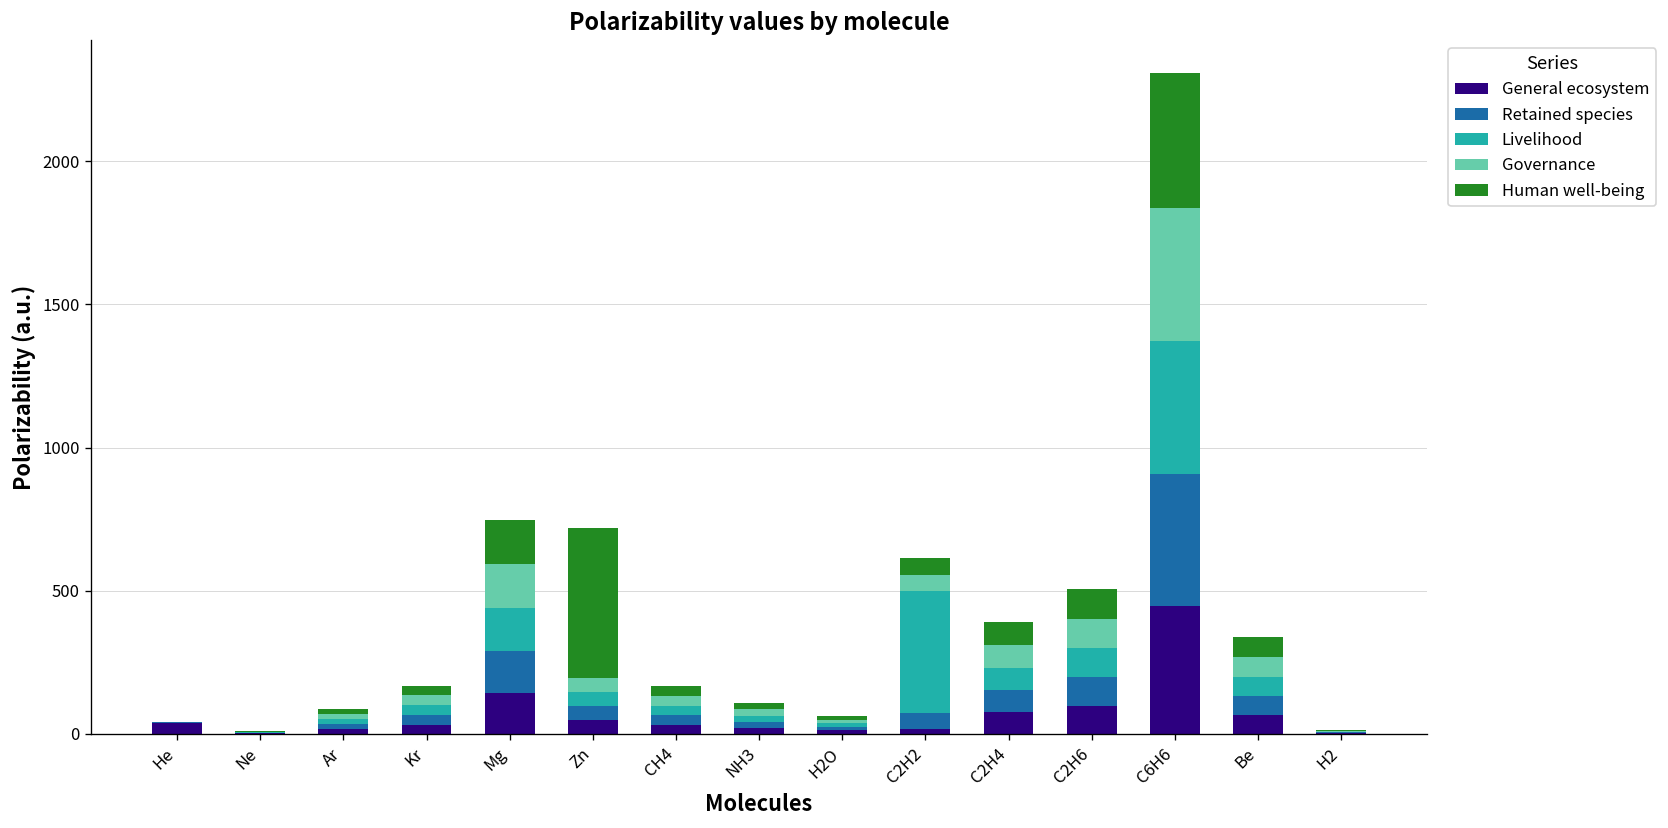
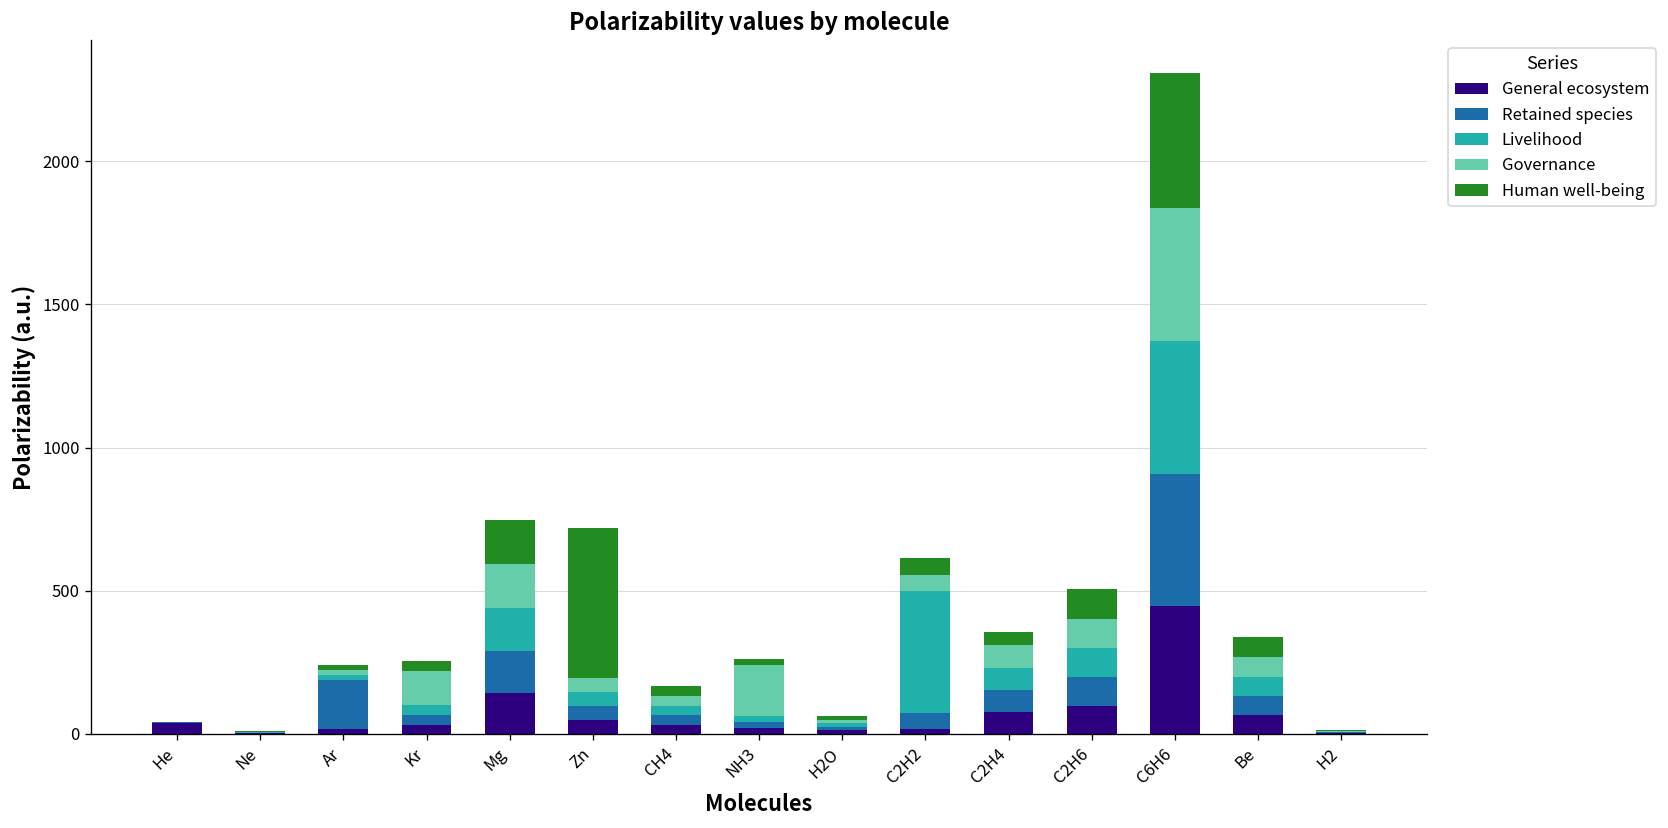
  {
    "General ecosystem": {
      "He": 40,
      "Ar": 20,
      "Kr": 30,
      "Mg": 140,
      "Zn": 50,
      "CH4": 30,
      "NH3": 20,
      "H2O": 10,
      "C2H2": 20,
      "C2H4": 80,
      "C2H6": 100,
      "C6H6": 450,
      "Be": 60
    },
    "Retained species": {
-     "Ar": 20,
+     "Ar": 170,
      "Kr": 30,
      "Mg": 150,
      "Zn": 50,
      "CH4": 30,
      "NH3": 20,
      "H2O": 10,
      "C2H2": 60,
      "C2H4": 80,
      "C2H6": 100,
      "C6H6": 460,
      "Be": 70
    },
    "Livelihood": {
      "Ar": 20,
      "Kr": 30,
      "Mg": 150,
      "Zn": 50,
      "CH4": 30,
      "NH3": 20,
      "H2O": 10,
      "C2H2": 430,
      "C2H4": 80,
      "C2H6": 100,
      "C6H6": 460,
      "Be": 70
    },
    "Governance": {
      "Ar": 20,
-     "Kr": 30,
+     "Kr": 120,
      "Mg": 150,
      "Zn": 50,
      "CH4": 30,
-     "NH3": 20,
+     "NH3": 180,
      "H2O": 10,
      "C2H2": 60,
      "C2H4": 80,
      "C2H6": 100,
      "C6H6": 470,
      "Be": 70
    },
    "Human well-being": {
      "Ar": 20,
      "Kr": 30,
      "Mg": 150,
      "Zn": 520,
      "CH4": 30,
      "NH3": 20,
      "H2O": 10,
      "C2H2": 60,
-     "C2H4": 80,
+     "C2H4": 50,
      "C2H6": 100,
      "C6H6": 470,
      "Be": 70
    }
  }
